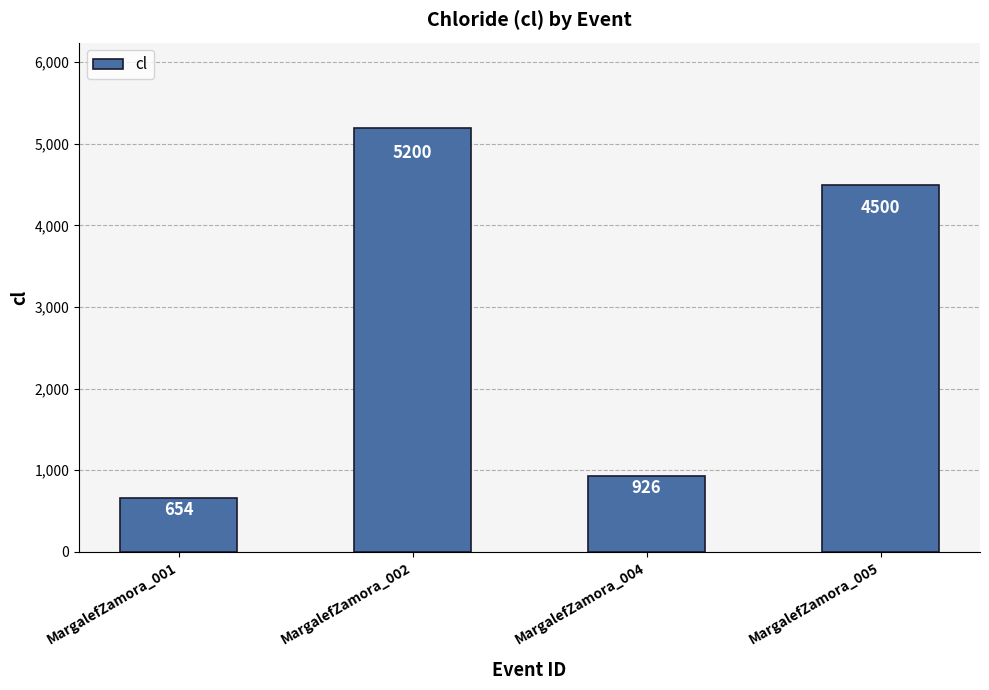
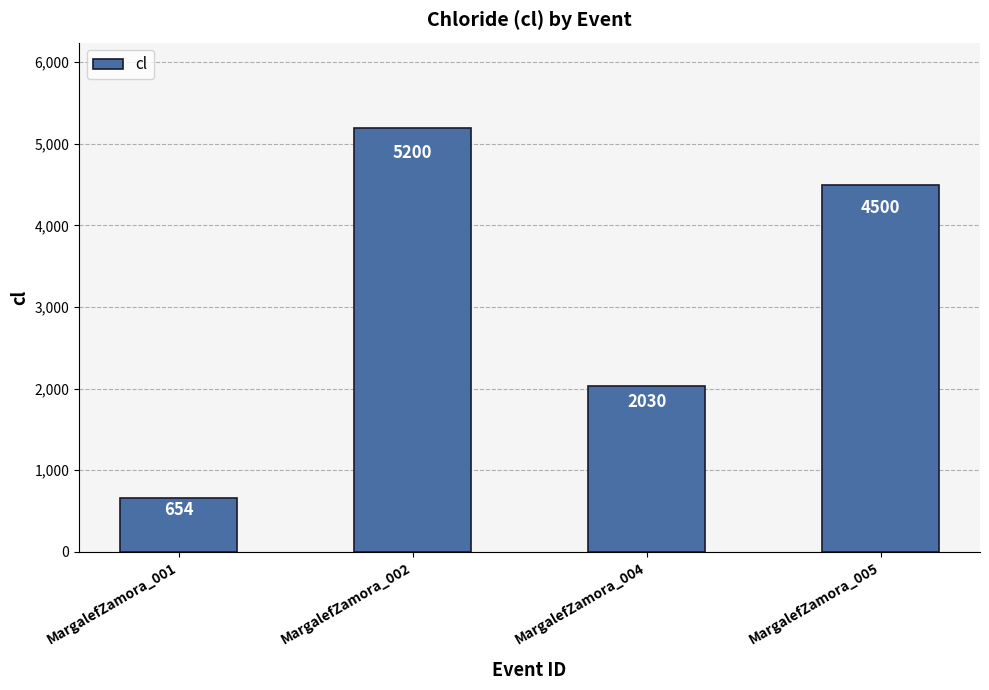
  {
    "MargalefZamora_001": 654,
    "MargalefZamora_002": 5200,
-   "MargalefZamora_004": 926,
+   "MargalefZamora_004": 2030,
    "MargalefZamora_005": 4500
  }
